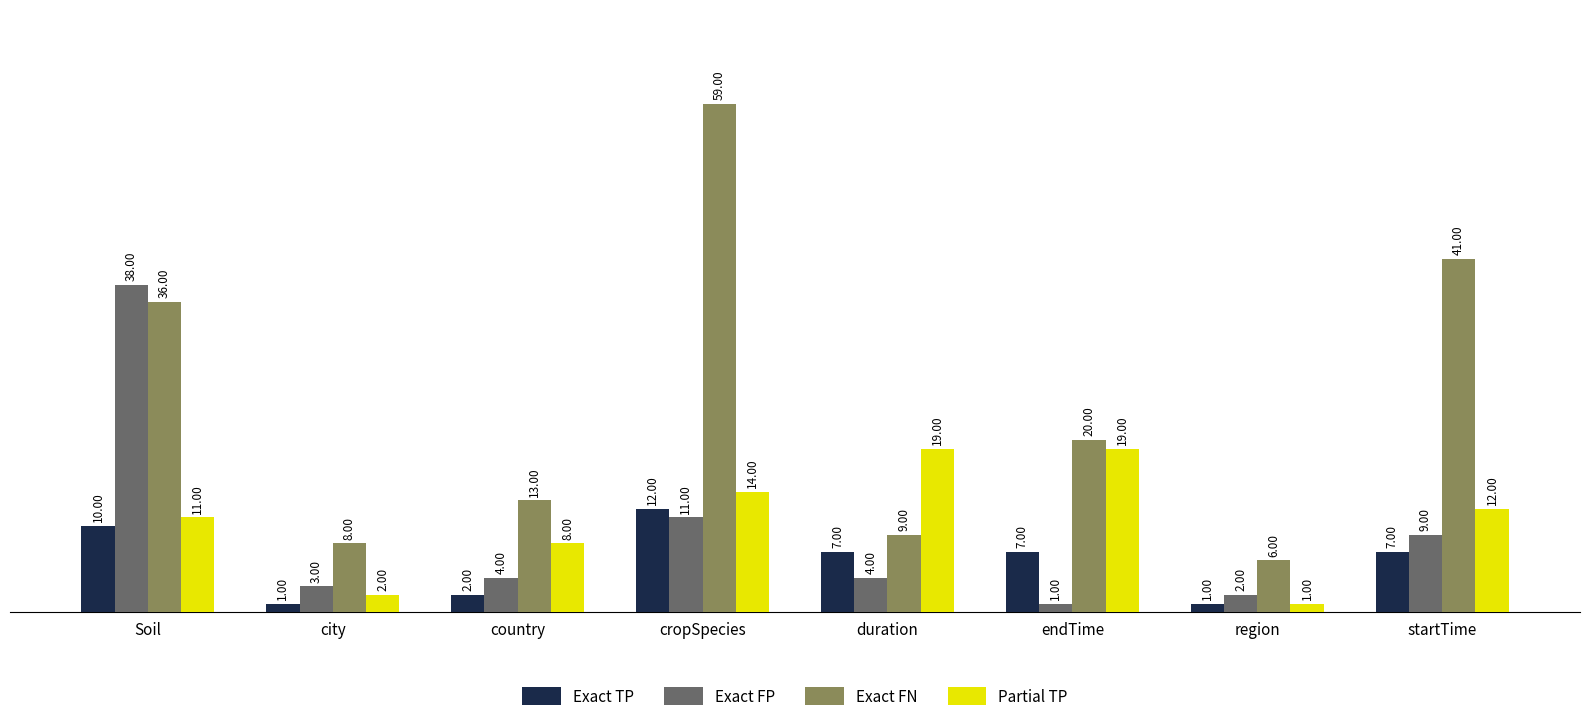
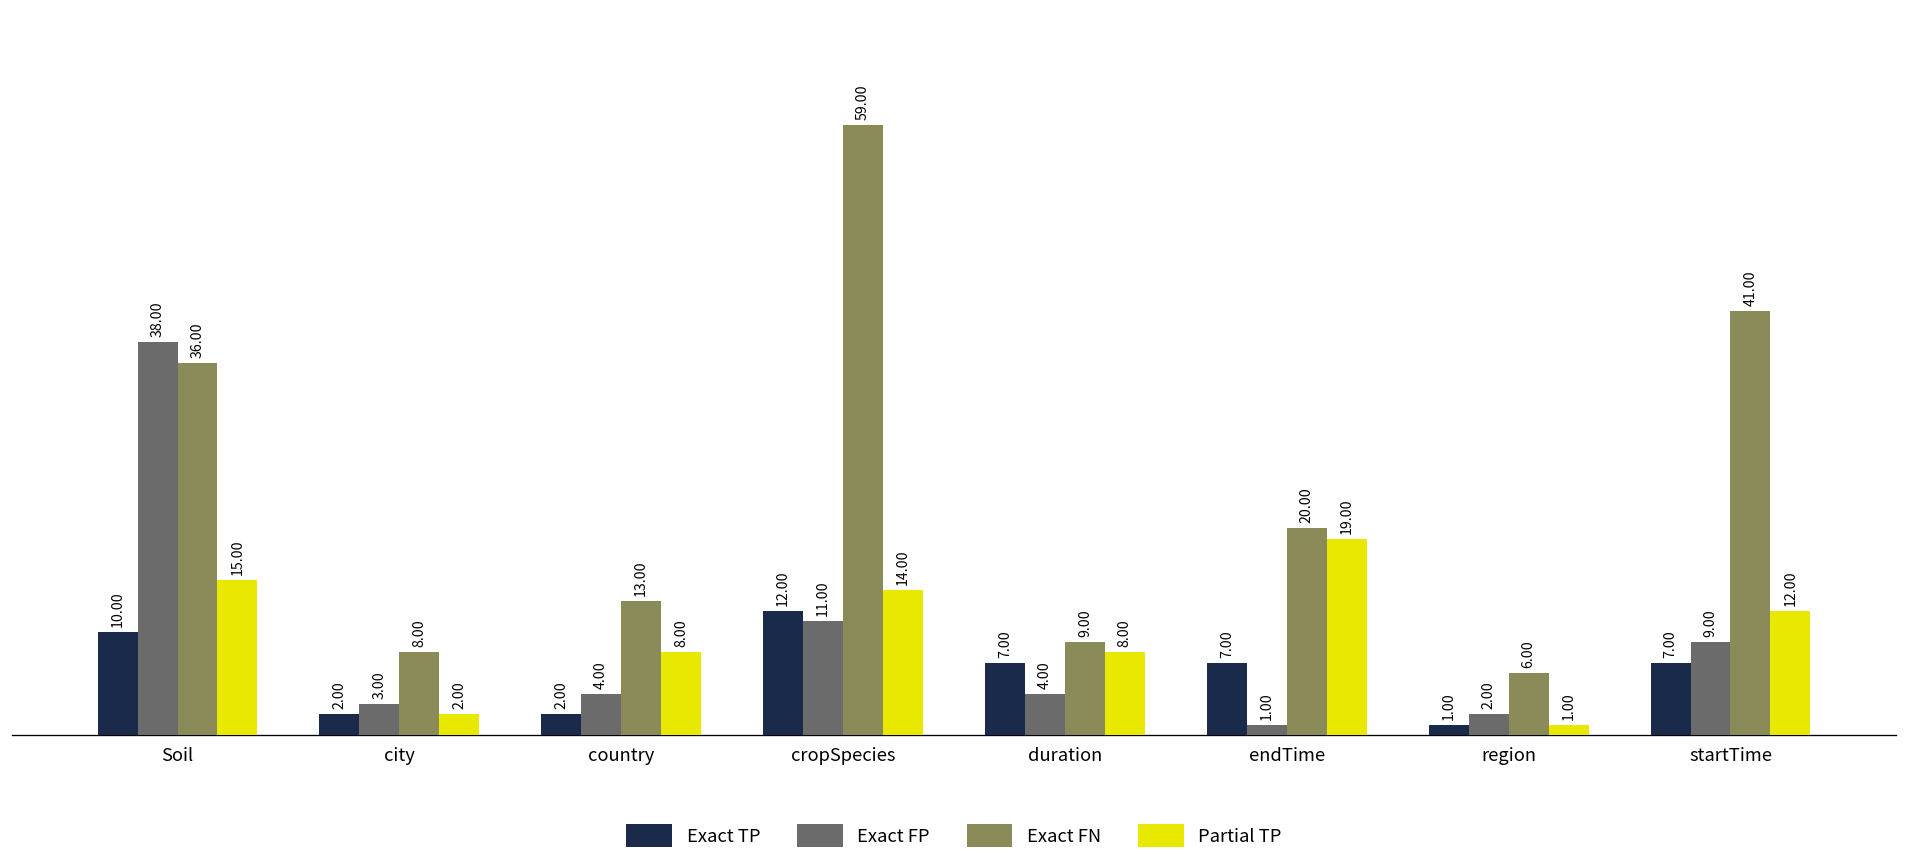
  {
    "Exact TP": {
      "Soil": 10.00,
-     "city": 1.00,
+     "city": 2.00,
      "country": 2.00,
      "cropSpecies": 12.00,
      "duration": 7.00,
      "endTime": 7.00,
      "region": 1.00,
      "startTime": 7.00
    },
    "Partial TP": {
-     "Soil": 11.00,
+     "Soil": 15.00,
      "city": 2.00,
      "country": 8.00,
      "cropSpecies": 14.00,
-     "duration": 19.00,
+     "duration": 8.00,
      "endTime": 19.00,
      "region": 1.00,
      "startTime": 12.00
    }
  }
